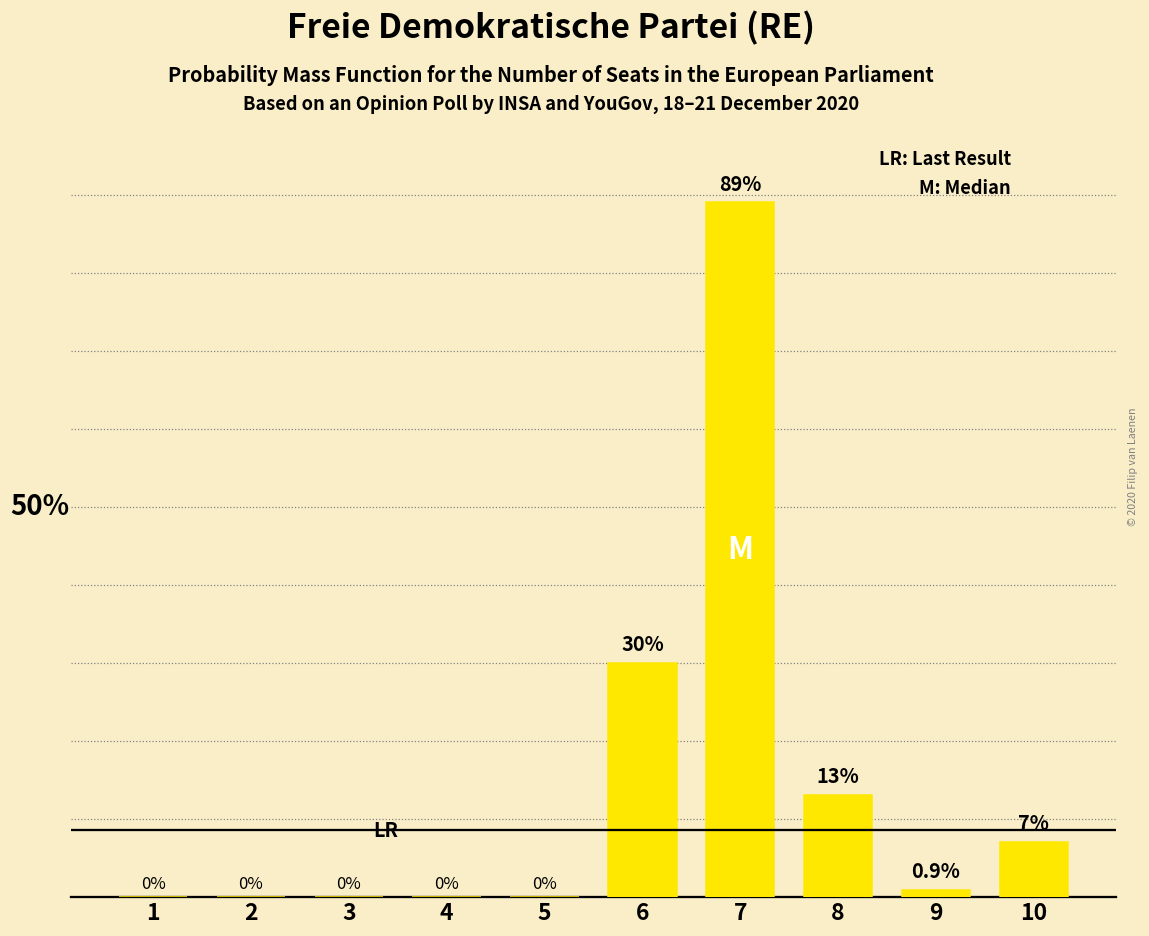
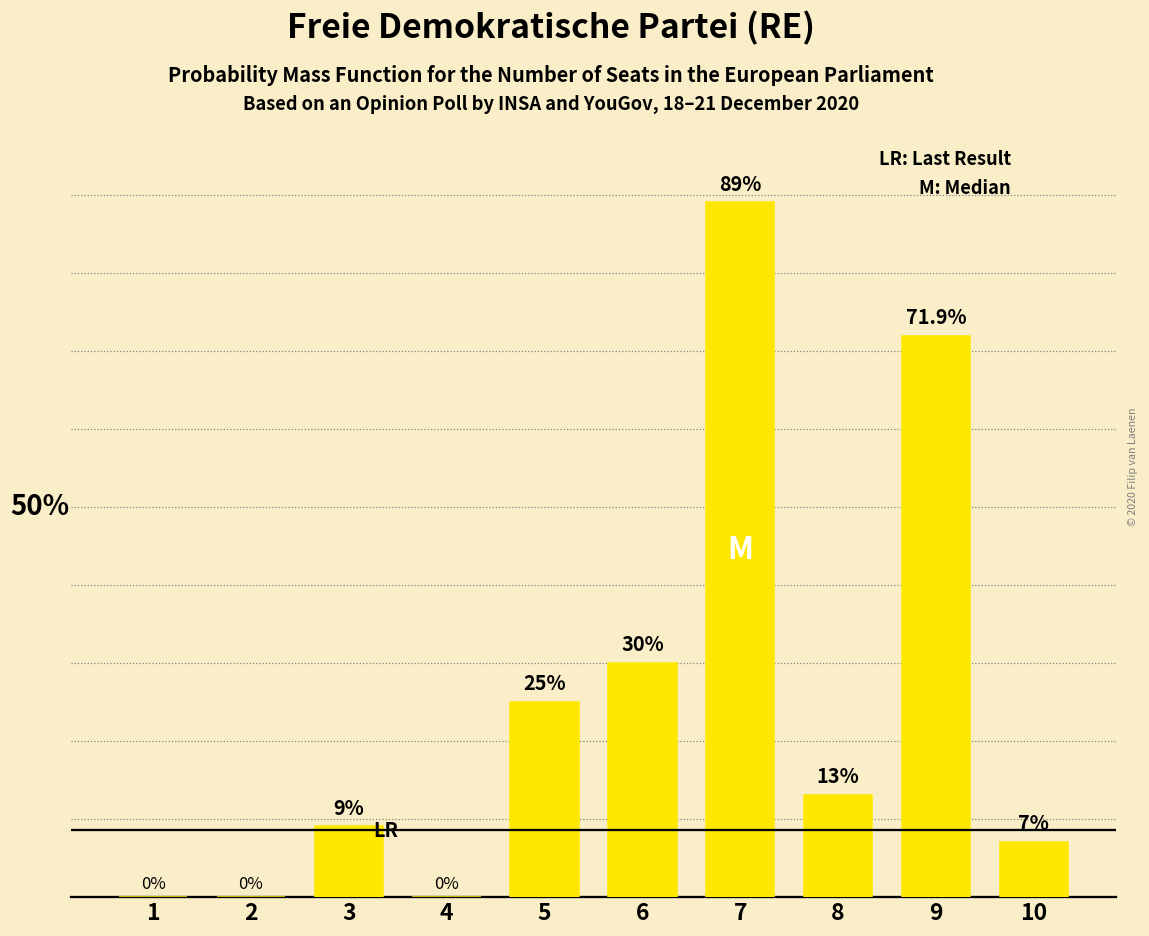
  {
    "1": "0%",
    "2": "0%",
-   "3": "0%",
+   "3": "9%",
    "4": "0%",
-   "5": "0%",
+   "5": "25%",
    "6": "30%",
    "7": "89%",
    "8": "13%",
-   "9": "0.9%",
+   "9": "71.9%",
    "10": "7%"
  }
